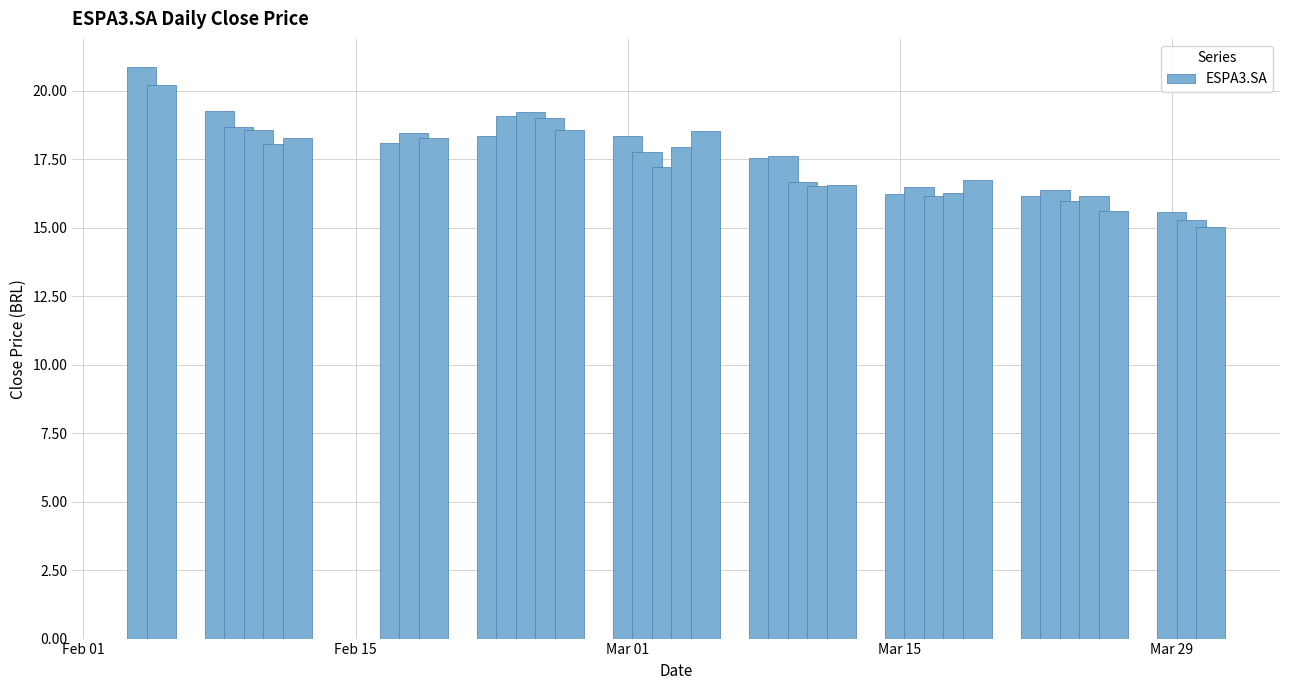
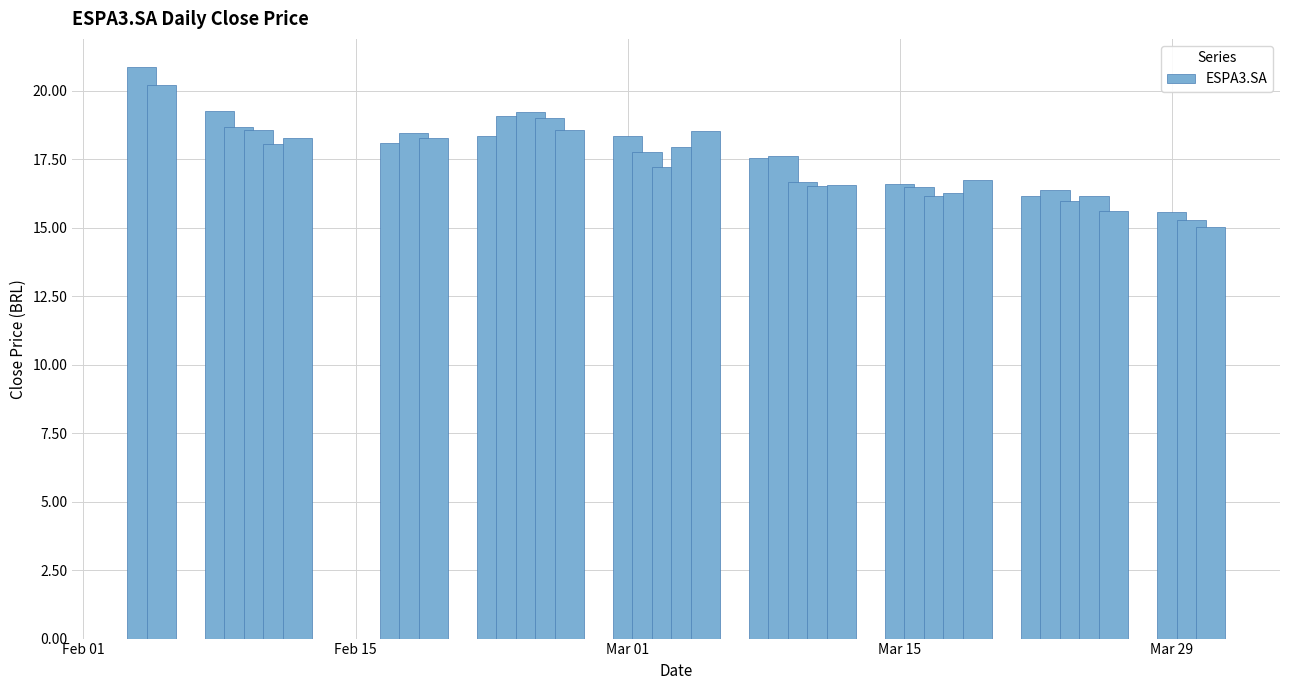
  {
    "Mar 01": 18.3,
-   "Mar 15": 16.2,
+   "Mar 15": 16.6,
    "Mar 29": 15.6
  }
